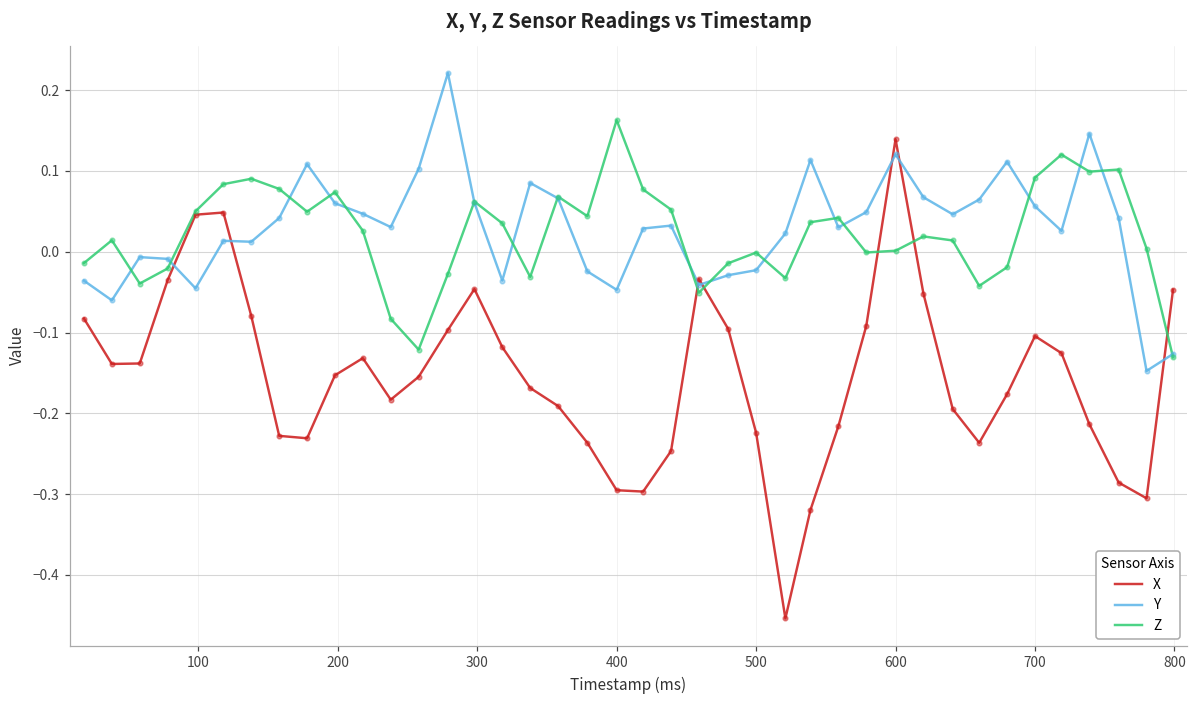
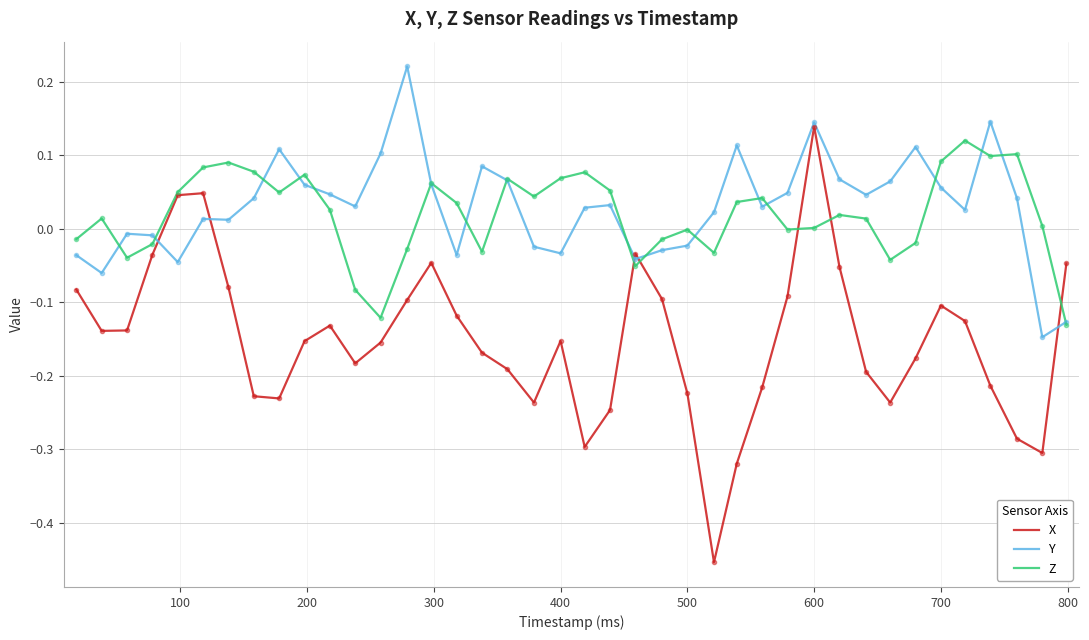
  {
    "X": {
-     "400": -0.30,
+     "400": -0.15,
      "500": -0.22,
      "600": 0.14,
      "700": -0.10
    },
    "Y": {
-     "400": -0.05,
+     "400": -0.03,
      "500": -0.02,
-     "600": 0.12,
+     "600": 0.15,
      "700": 0.06
    },
    "Z": {
-     "400": 0.16,
+     "400": 0.07,
      "500": 0.00,
      "600": 0.00,
      "700": 0.09
    }
  }
